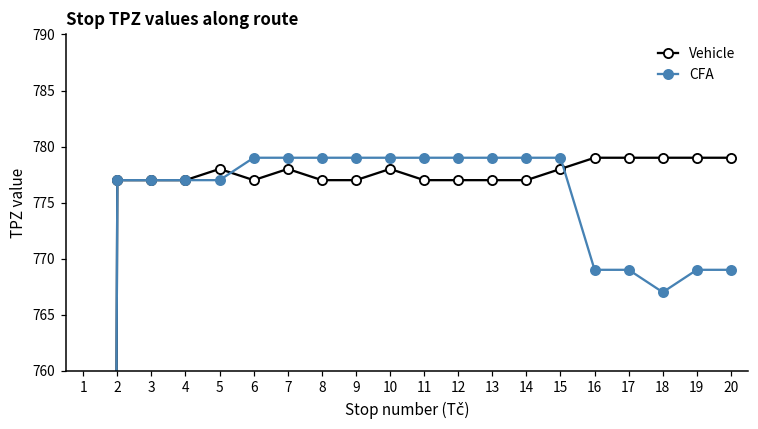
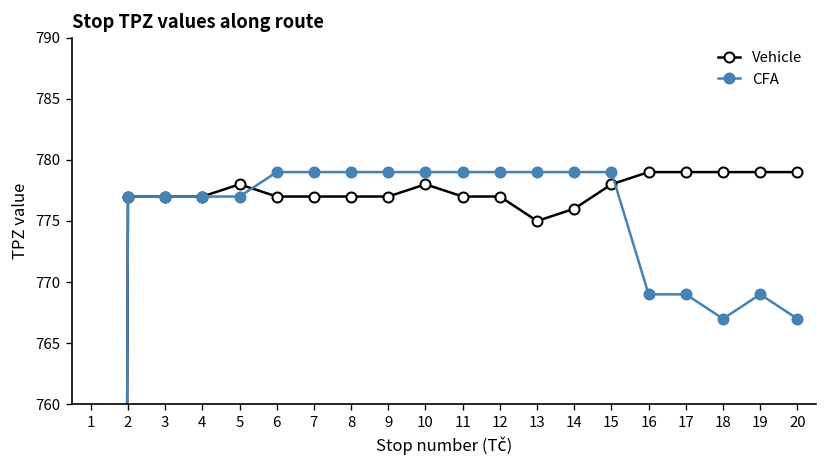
  {
    "Vehicle": {
      "5": 778,
      "6": 777,
-     "7": 778,
+     "7": 777,
      "8": 777,
      "9": 777,
      "10": 778,
      "11": 777,
      "12": 777,
-     "13": 777,
-     "14": 777,
+     "13": 775,
+     "14": 776,
      "15": 778,
      "16": 779,
      "17": 779,
      "18": 779,
      "19": 779,
      "20": 779
    },
    "CFA": {
      "5": 777,
      "6": 779,
      "7": 779,
      "8": 779,
      "9": 779,
      "10": 779,
      "11": 779,
      "12": 779,
      "13": 779,
      "14": 779,
      "15": 779,
      "16": 769,
      "17": 769,
      "18": 767,
      "19": 769,
-     "20": 769
+     "20": 767
    }
  }
